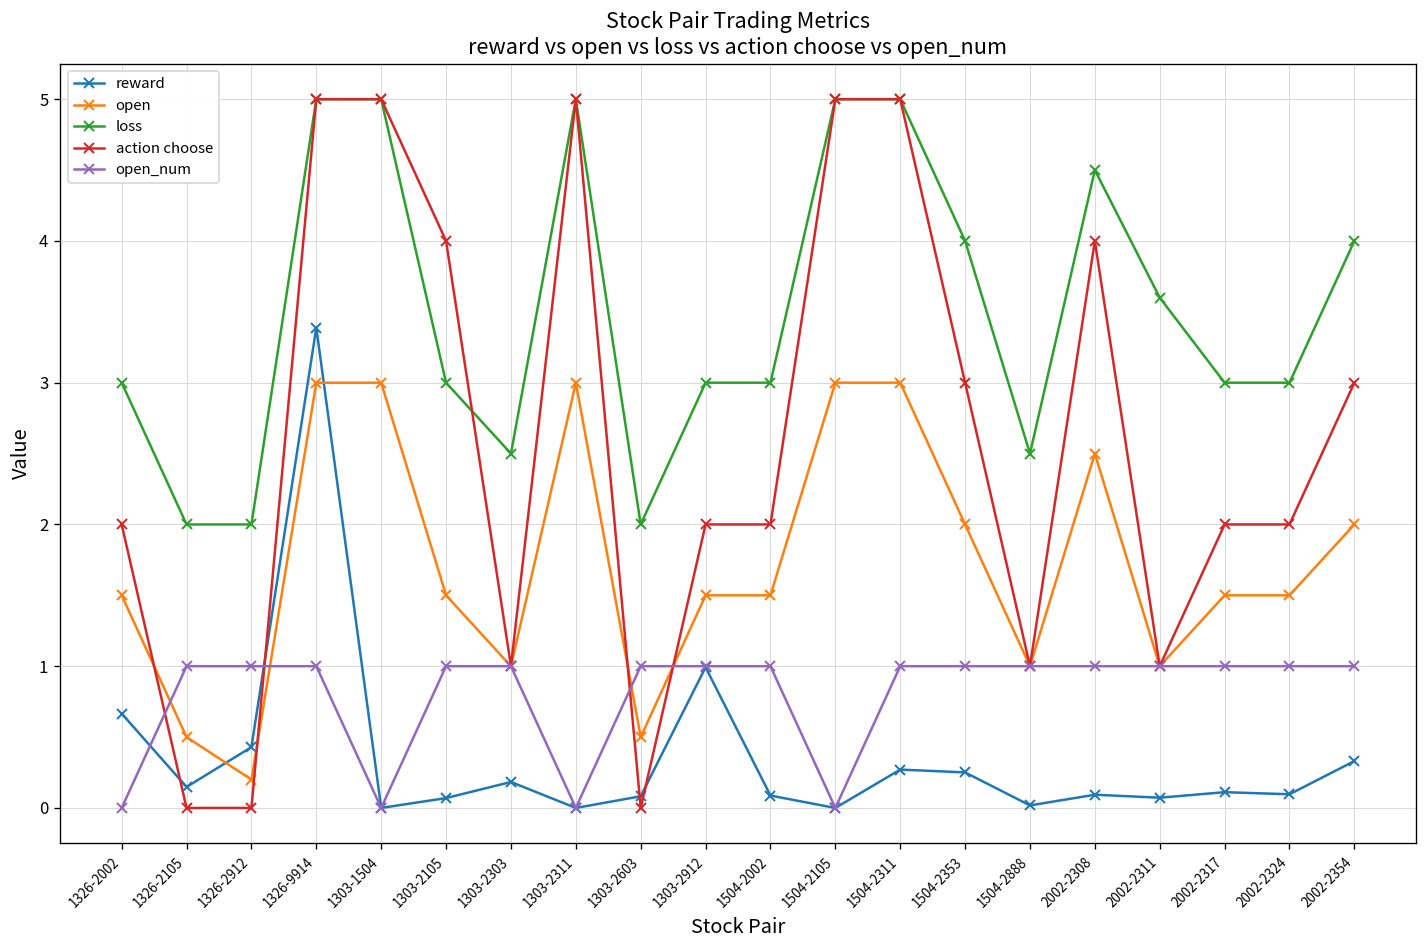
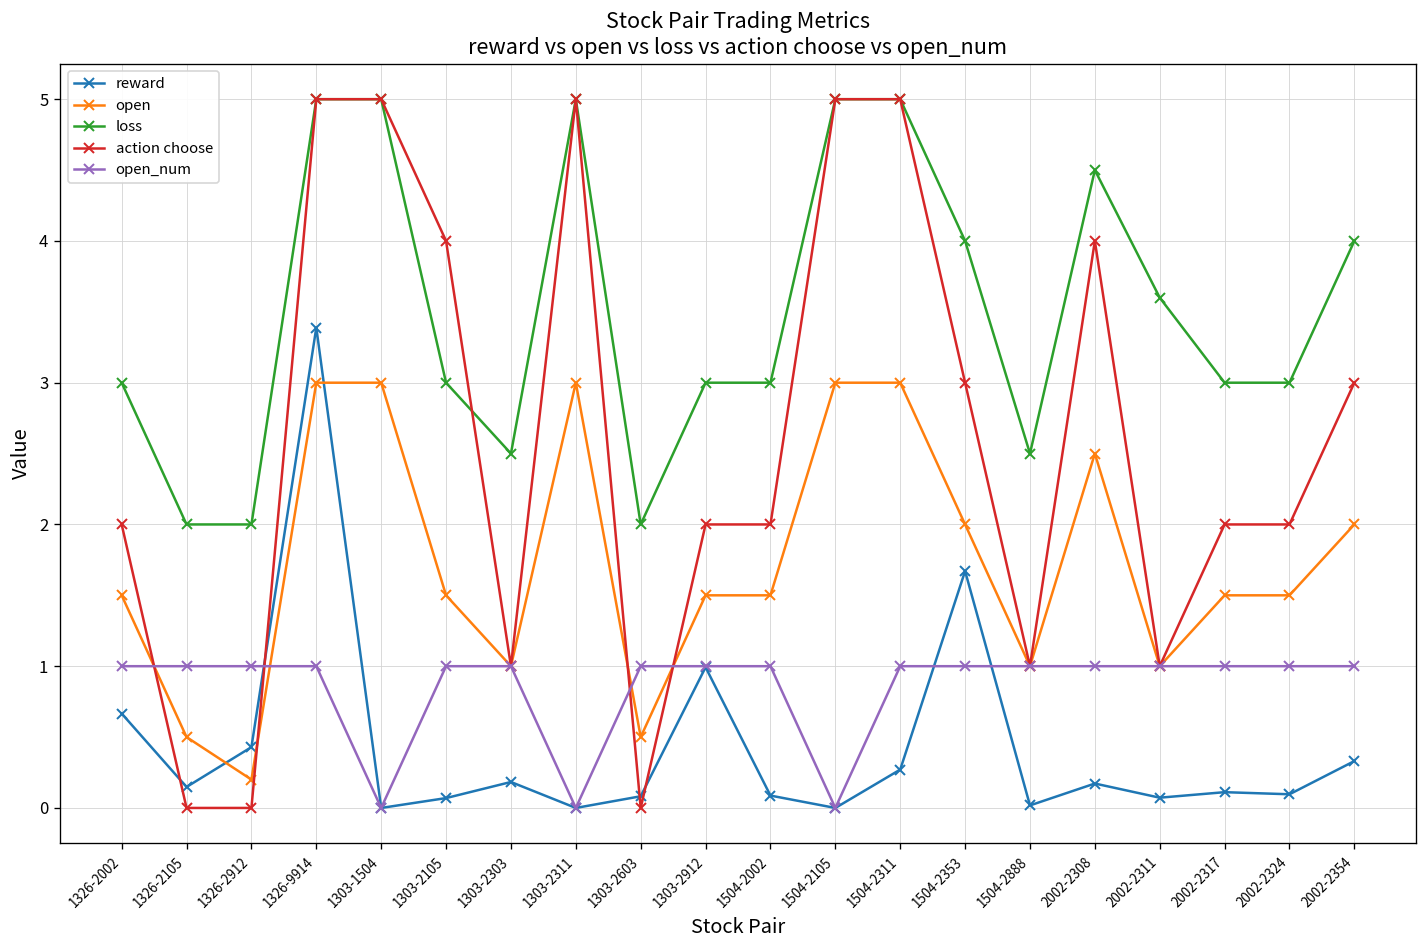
  {
    "reward": {
      "1326-2002": 0.67,
      "1326-2105": 0.15,
      "1326-2912": 0.43,
      "1326-9914": 3.39,
      "1303-2105": 0.07,
      "1303-2303": 0.18,
      "1303-2603": 0.08,
      "1504-2002": 0.09,
      "1504-2311": 0.27,
-     "1504-2353": 0.25,
+     "1504-2353": 1.67,
      "1504-2888": 0.02,
-     "2002-2308": 0.09,
+     "2002-2308": 0.17,
      "2002-2311": 0.07,
      "2002-2317": 0.11,
      "2002-2324": 0.10,
      "2002-2354": 0.33
    },
    "open": {
      "1326-2002": 1.50,
      "1326-2105": 0.50,
      "1326-2912": 0.20,
      "1326-9914": 3.00,
      "1303-1504": 3.00,
      "1303-2105": 1.50,
      "1303-2311": 3.00,
      "1303-2603": 0.50,
      "1303-2912": 1.50,
      "1504-2002": 1.50,
      "1504-2105": 3.00,
      "1504-2311": 3.00,
      "1504-2353": 2.00,
      "2002-2308": 2.50,
      "2002-2317": 1.50,
      "2002-2324": 1.50,
      "2002-2354": 2.00
    },
    "loss": {
      "1326-2002": 3.00,
      "1326-2105": 2.00,
      "1326-2912": 2.00,
      "1303-2105": 3.00,
      "1303-2303": 2.50,
      "1303-2603": 2.00,
      "1303-2912": 3.00,
      "1504-2002": 3.00,
      "1504-2353": 4.00,
      "1504-2888": 2.50,
      "2002-2308": 4.50,
      "2002-2311": 3.60,
      "2002-2317": 3.00,
      "2002-2324": 3.00,
      "2002-2354": 4.00
    },
    "action choose": {
      "1326-2002": 2.00,
      "1326-2105": 0.00,
      "1326-2912": 0.00,
      "1303-2105": 4.00,
      "1303-2603": 0.00,
      "1303-2912": 2.00,
      "1504-2002": 2.00,
      "1504-2353": 3.00,
      "2002-2308": 4.00,
      "2002-2317": 2.00,
      "2002-2324": 2.00,
      "2002-2354": 3.00
    },
    "open_num": {
-     "1326-2002": 0,
+     "1326-2002": 1,
      "1326-2105": 1,
      "1326-2912": 1,
      "1326-9914": 1,
      "1303-2105": 1,
      "1303-2603": 1,
      "1504-2002": 1,
      "1504-2311": 1,
      "1504-2353": 1,
      "2002-2308": 1,
      "2002-2317": 1,
      "2002-2324": 1,
      "2002-2354": 1
    }
  }
